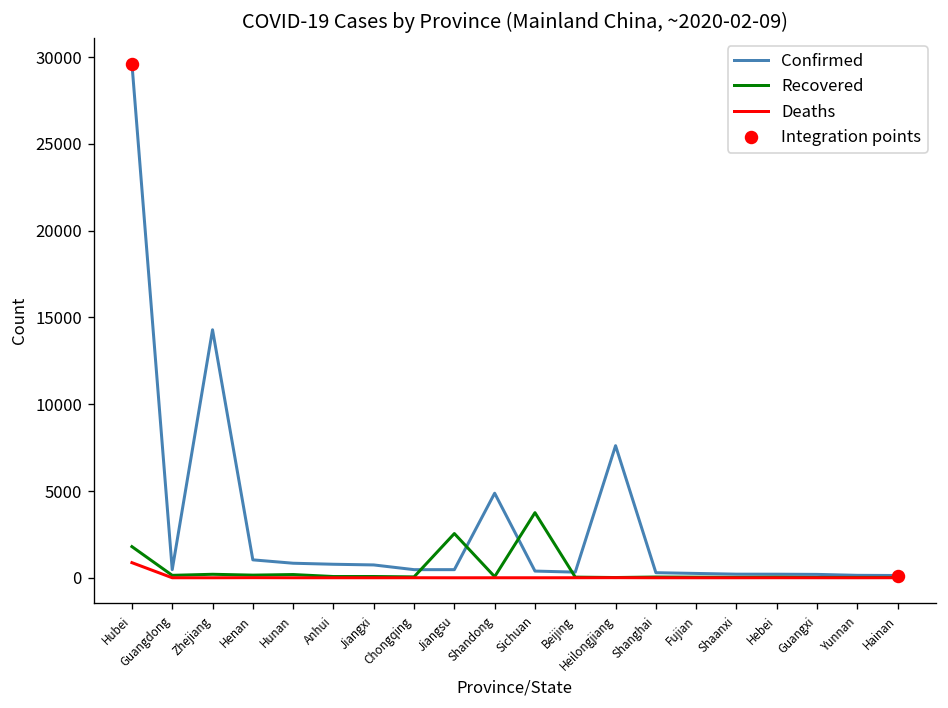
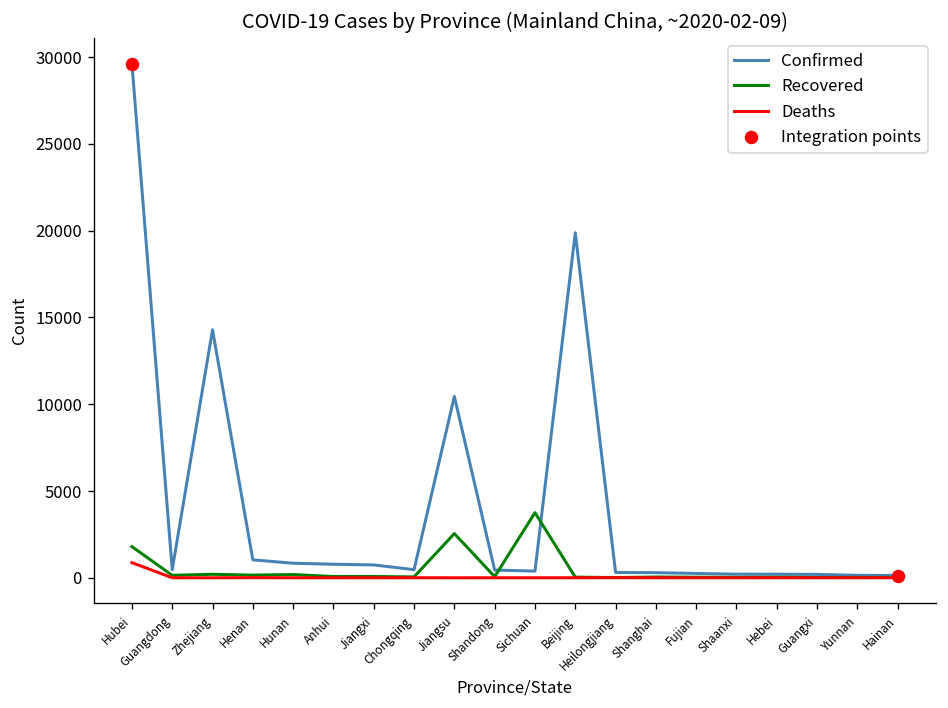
  {
    "Confirmed": {
      "Guangdong": 500,
      "Zhejiang": 14300,
      "Henan": 1000,
      "Hunan": 800,
      "Anhui": 800,
      "Jiangxi": 700,
      "Chongqing": 500,
-     "Jiangsu": 500,
-     "Shandong": 4900,
+     "Jiangsu": 10500,
+     "Shandong": 400,
      "Sichuan": 400,
-     "Beijing": 300,
-     "Heilongjiang": 7600,
+     "Beijing": 19900,
+     "Heilongjiang": 300,
      "Shanghai": 300,
      "Fujian": 300,
      "Shaanxi": 200
    },
    "Recovered": {
      "Hubei": 1800,
      "Zhejiang": 200,
      "Hunan": 200,
      "Jiangsu": 2500,
      "Sichuan": 3800
    }
  }
